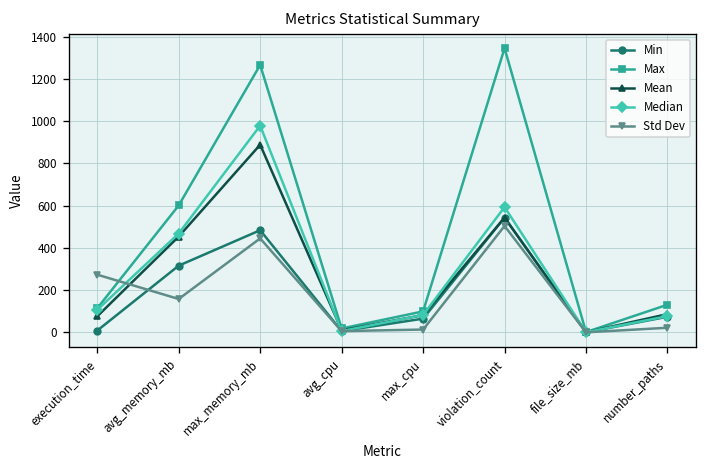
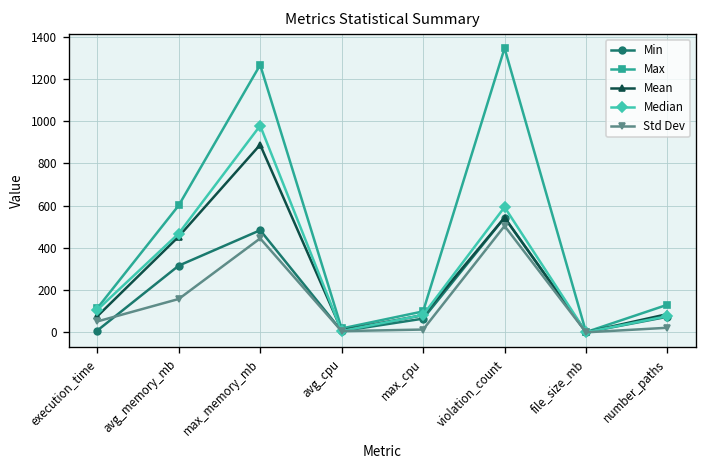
  {
    "Std Dev": {
-     "execution_time": 270,
+     "execution_time": 50,
      "avg_memory_mb": 160,
      "max_memory_mb": 440,
      "max_cpu": 10,
      "violation_count": 500,
      "number_paths": 20
    }
  }
